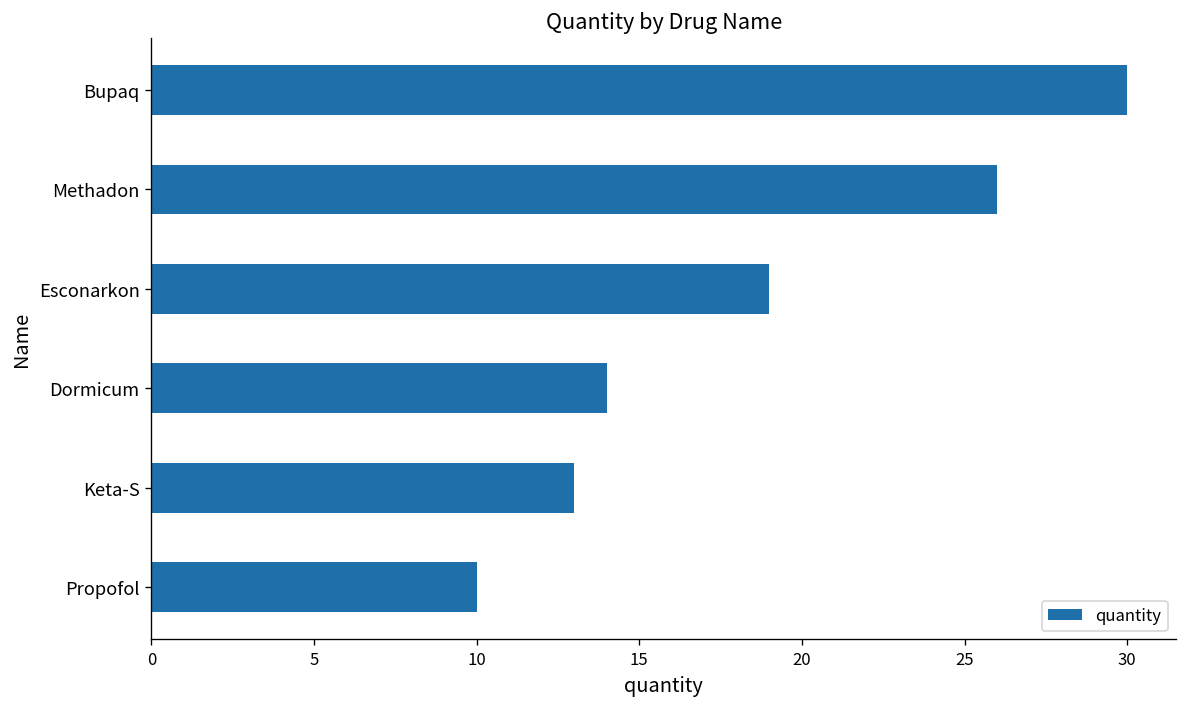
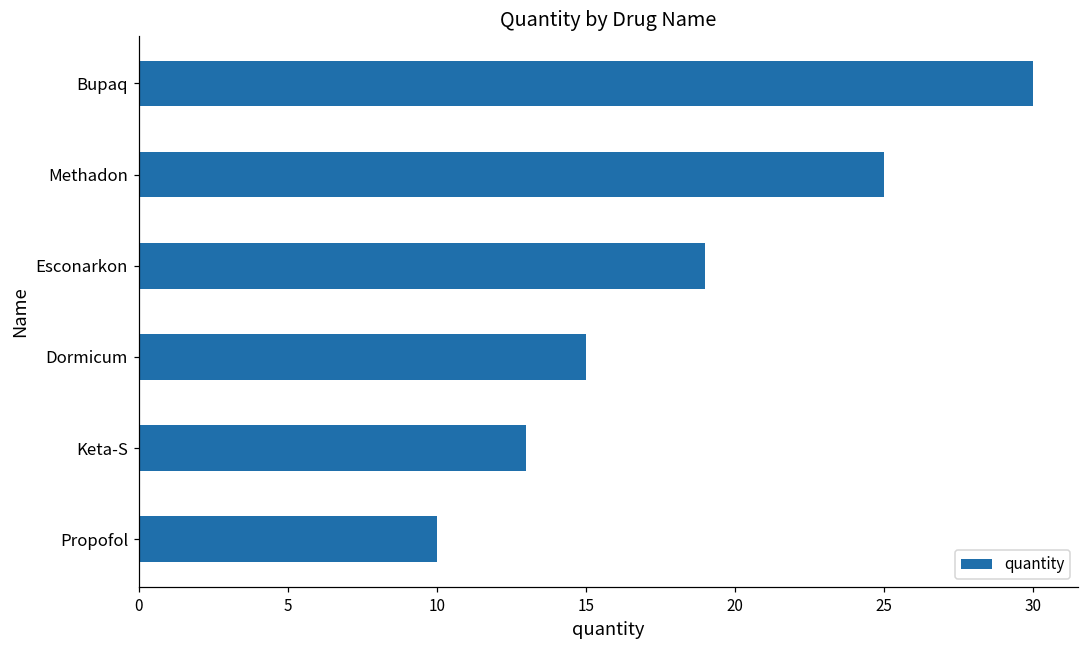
  {
    "Bupaq": 30,
-   "Methadon": 26,
+   "Methadon": 25,
    "Esconarkon": 19,
-   "Dormicum": 14,
+   "Dormicum": 15,
    "Keta-S": 13,
    "Propofol": 10
  }
